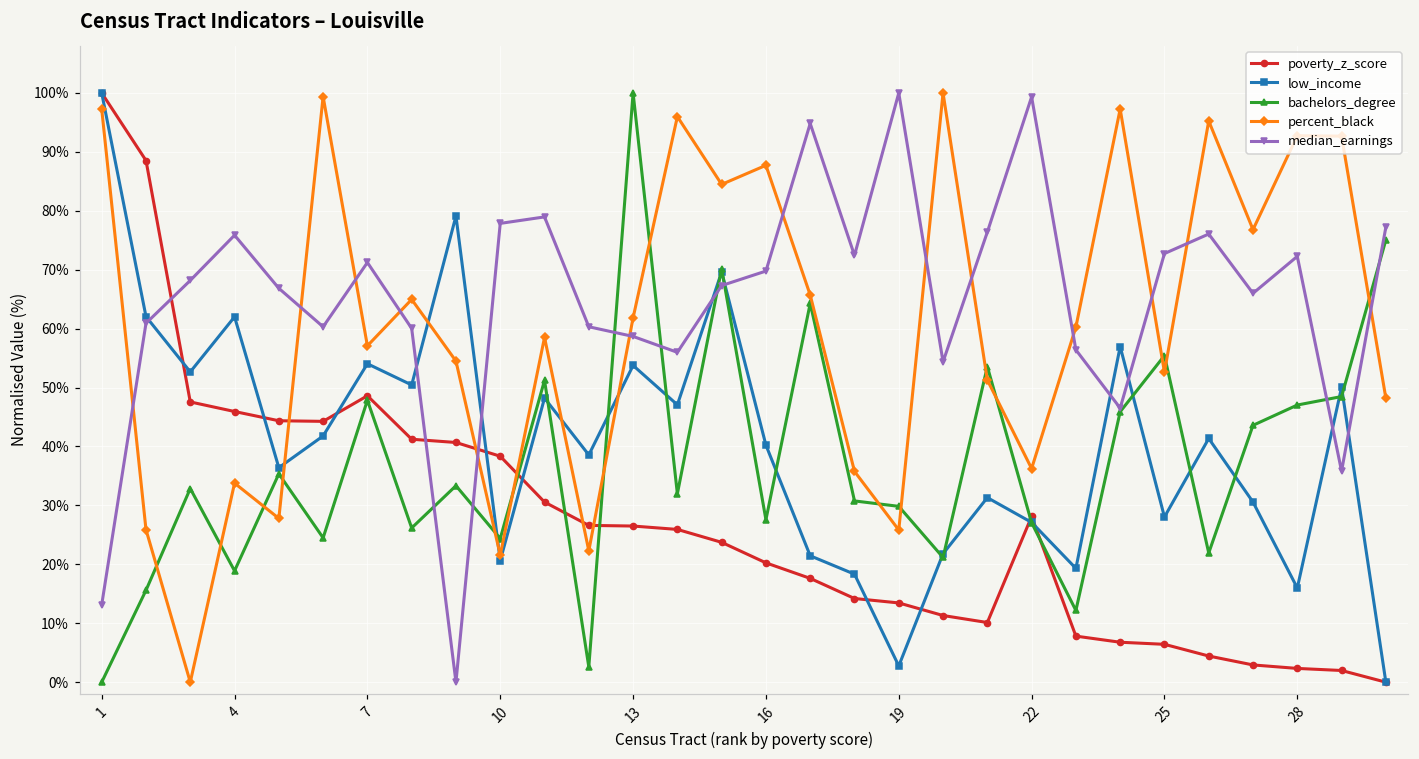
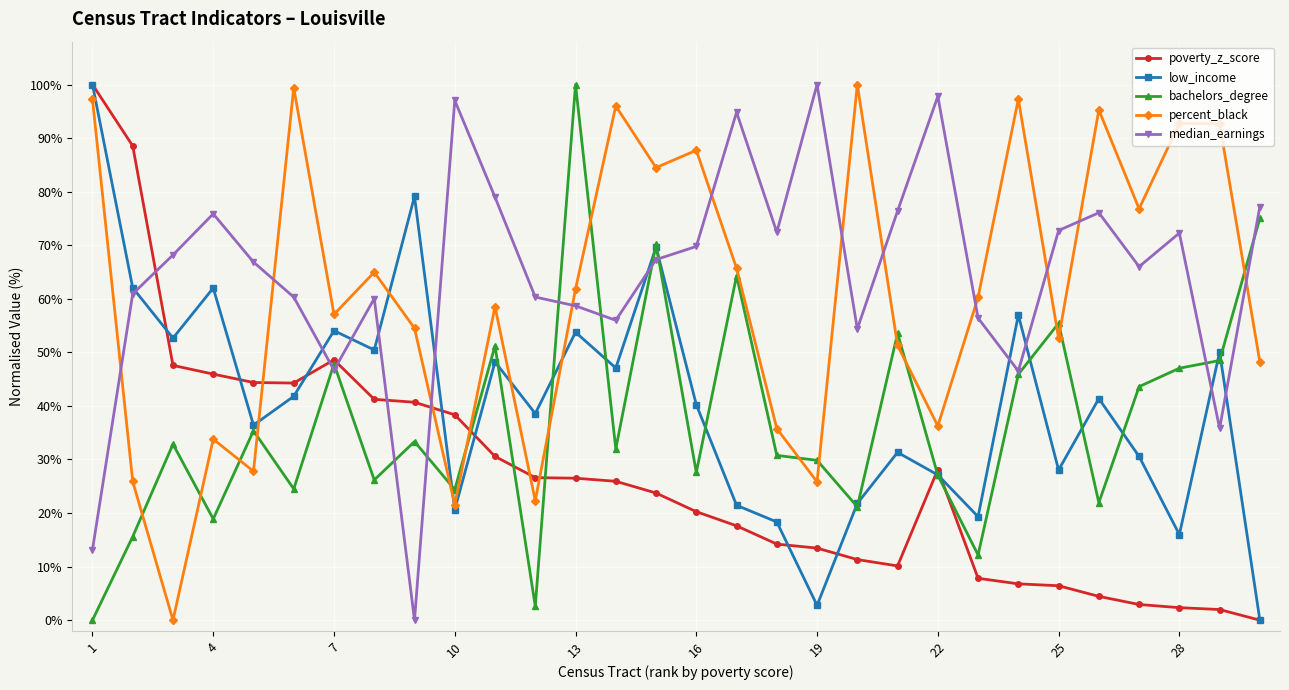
  {
    "poverty_z_score": {
      "4": "46%",
      "7": "49%",
      "10": "38%",
      "13": "27%",
      "16": "20%",
      "19": "13%",
      "22": "28%",
      "25": "6%",
      "28": "2%"
    },
    "low_income": {
      "4": "62%",
      "7": "54%",
      "10": "21%",
      "13": "54%",
      "16": "40%",
      "19": "3%",
      "25": "28%",
      "28": "16%"
    },
    "bachelors_degree": {
      "1": "0%",
      "4": "19%",
      "7": "48%",
      "10": "24%",
      "13": "100%",
      "16": "28%",
      "19": "30%",
      "25": "55%",
      "28": "47%"
    },
    "percent_black": {
      "1": "97%",
      "4": "34%",
      "7": "57%",
      "10": "22%",
      "13": "62%",
      "16": "88%",
      "19": "26%",
      "22": "36%",
      "25": "53%"
    },
    "median_earnings": {
      "1": "13%",
      "4": "76%",
-     "7": "71%",
-     "10": "78%",
+     "7": "47%",
+     "10": "97%",
      "13": "59%",
      "16": "70%",
      "19": "100%",
-     "22": "99%",
+     "22": "98%",
      "25": "73%",
      "28": "72%"
    }
  }
